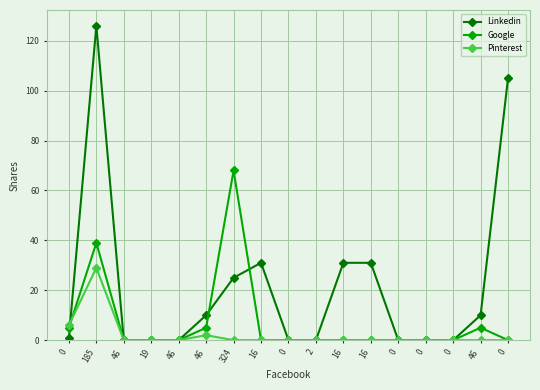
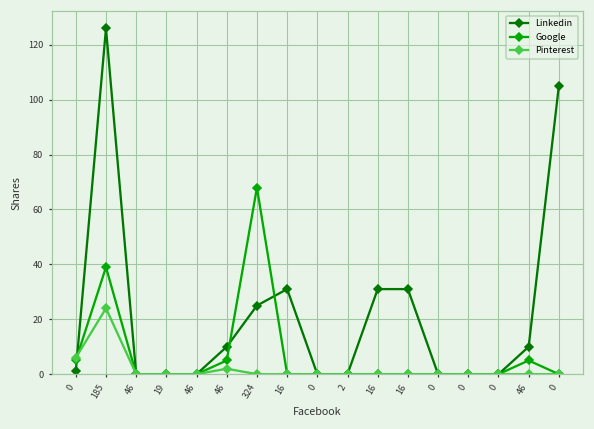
  {
    "Pinterest": {
-     "185": 29,
+     "185": 24,
      "324": 0
    }
  }
